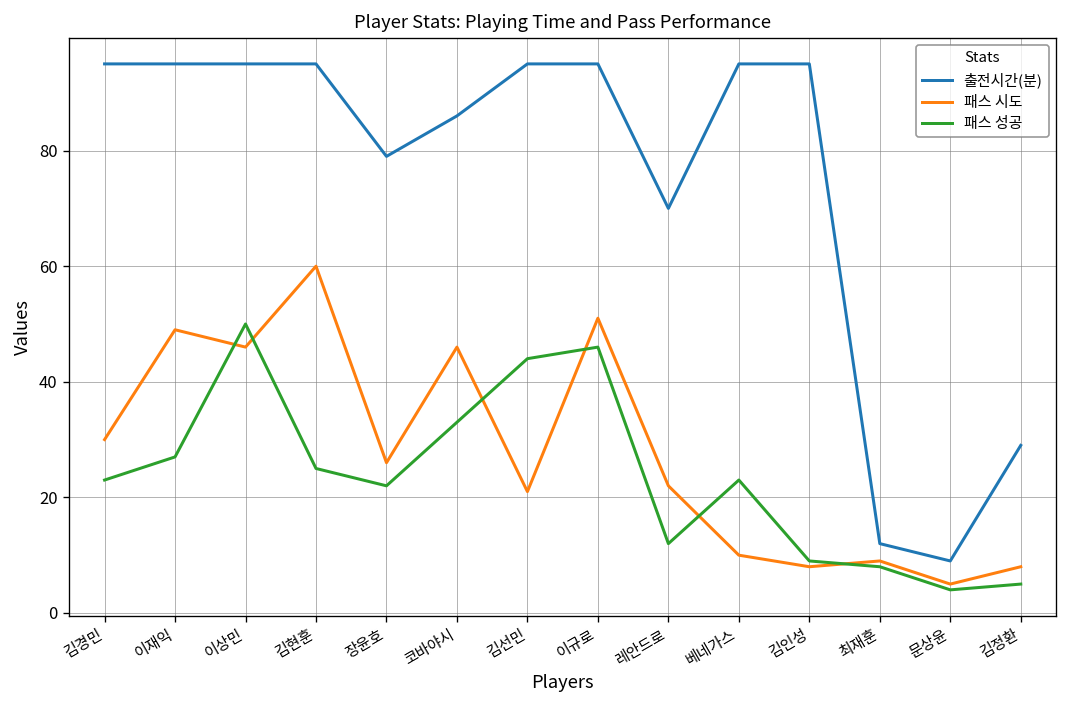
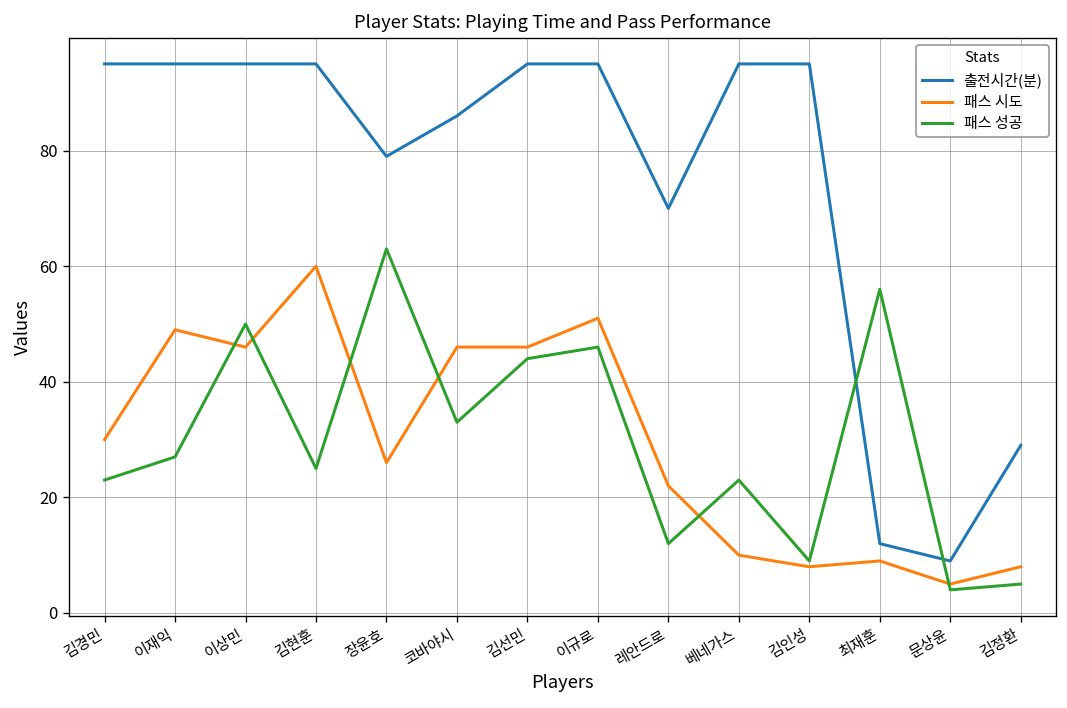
  {
    "출전시간(분)": {
      "김경민": 95,
      "이재익": 95,
      "이상민": 95,
      "김현훈": 95,
      "장윤호": 79,
      "코바야시": 86,
      "김선민": 95,
      "이규로": 95,
      "레안드로": 70,
      "베네가스": 95,
      "김인성": 95,
      "최재훈": 12,
      "문상윤": 9,
      "김정환": 29
    },
    "패스 시도": {
      "김경민": 30,
      "이재익": 49,
      "이상민": 46,
      "김현훈": 60,
      "장윤호": 26,
      "코바야시": 46,
-     "김선민": 21,
+     "김선민": 46,
      "이규로": 51,
      "레안드로": 22,
      "베네가스": 10,
      "김인성": 8,
      "최재훈": 9,
      "문상윤": 5,
      "김정환": 8
    },
    "패스 성공": {
      "김경민": 23,
      "이재익": 27,
      "이상민": 50,
      "김현훈": 25,
-     "장윤호": 22,
+     "장윤호": 63,
      "코바야시": 33,
      "김선민": 44,
      "이규로": 46,
      "레안드로": 12,
      "베네가스": 23,
      "김인성": 9,
-     "최재훈": 8,
+     "최재훈": 56,
      "문상윤": 4,
      "김정환": 5
    }
  }
